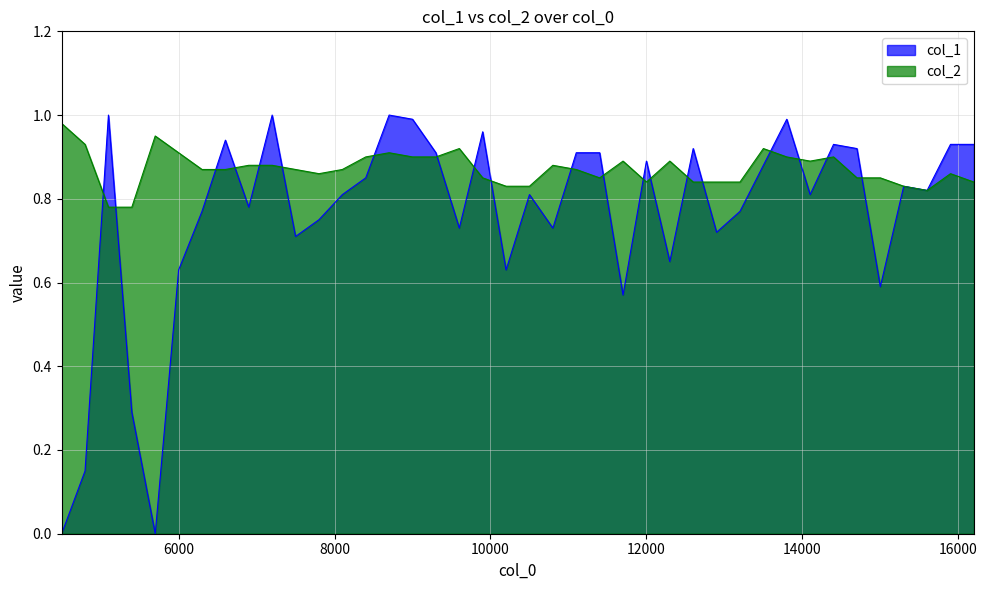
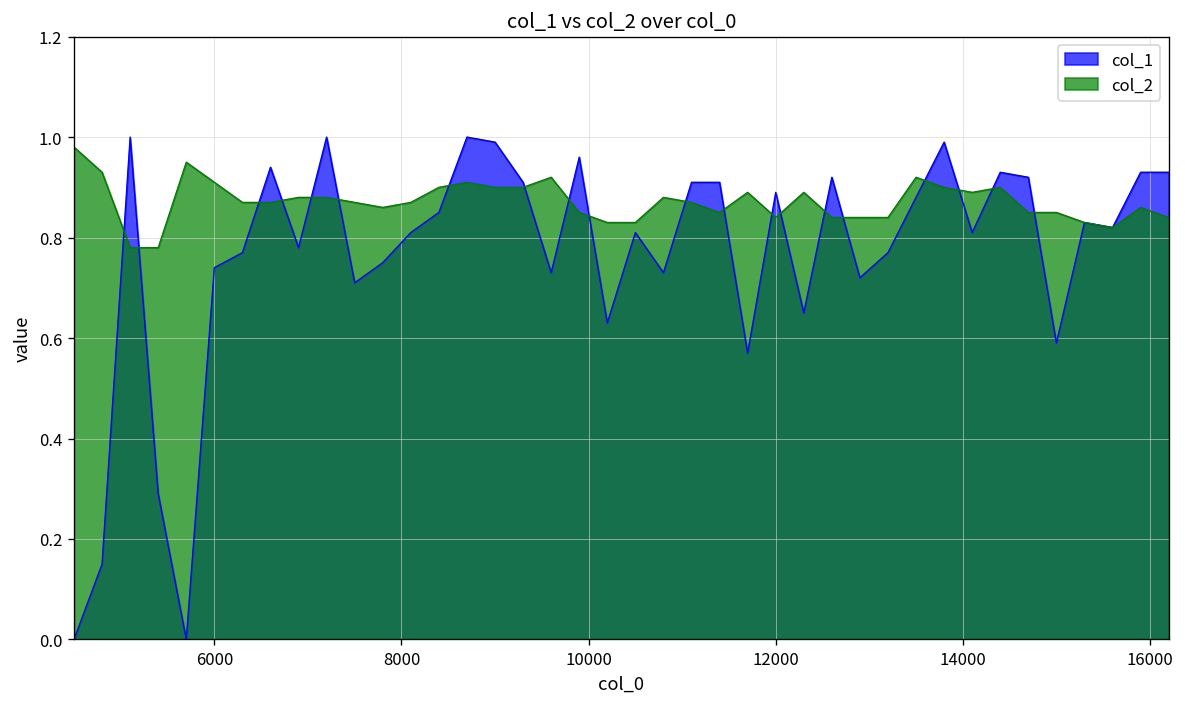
  {
    "col_1": {
-     "6000": 0.63,
+     "6000": 0.74,
      "12000": 0.89
    },
    "col_2": {
      "6000": 0.91,
      "12000": 0.84
    }
  }
